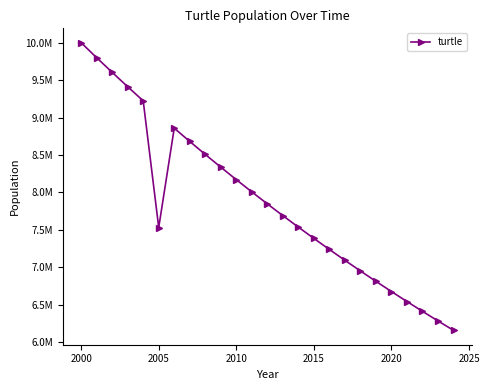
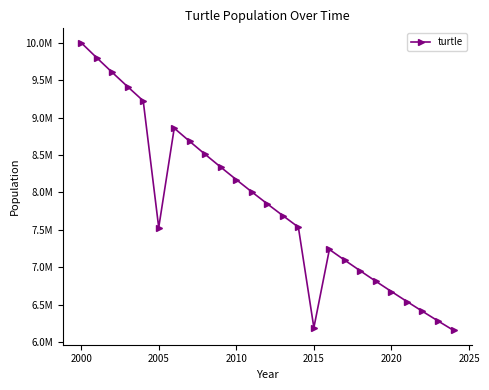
  {
    "2000": 10000000,
    "2005": 7500000,
    "2010": 8200000,
-   "2015": 7400000,
+   "2015": 6200000,
    "2020": 6700000
  }
